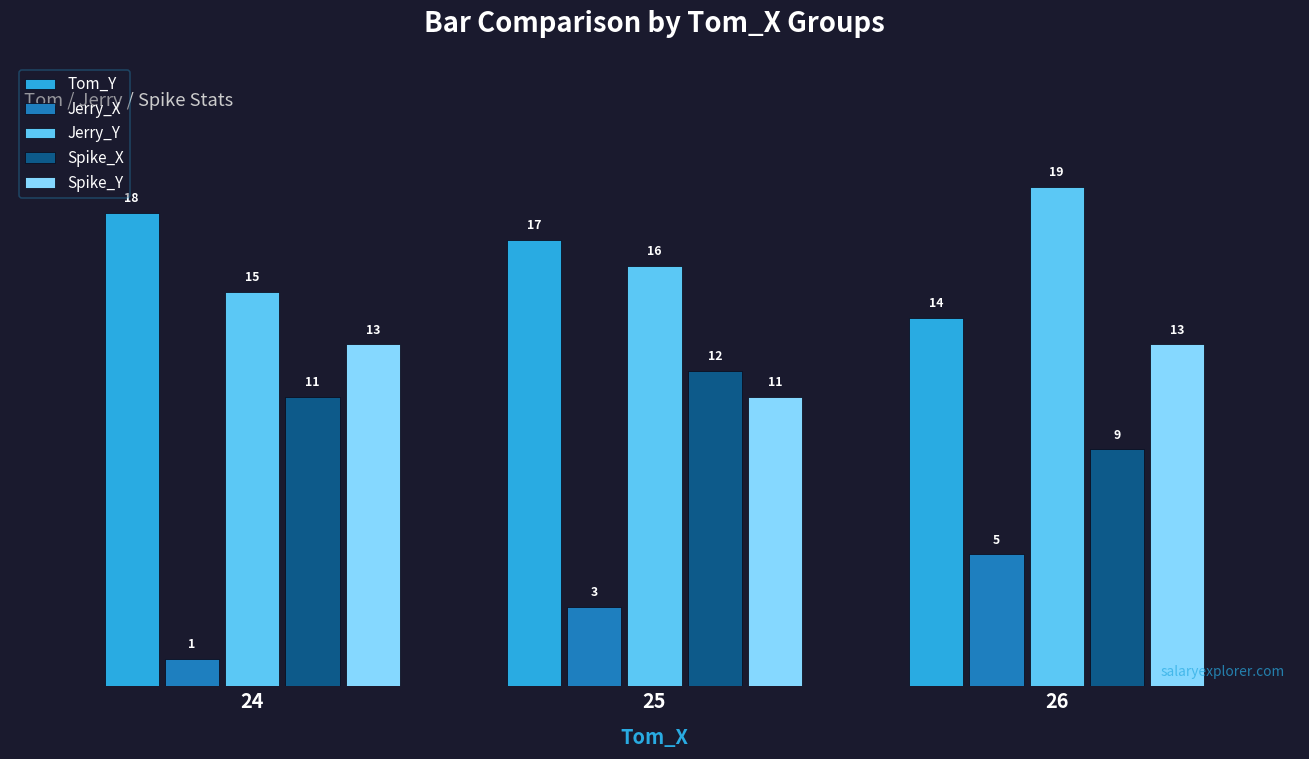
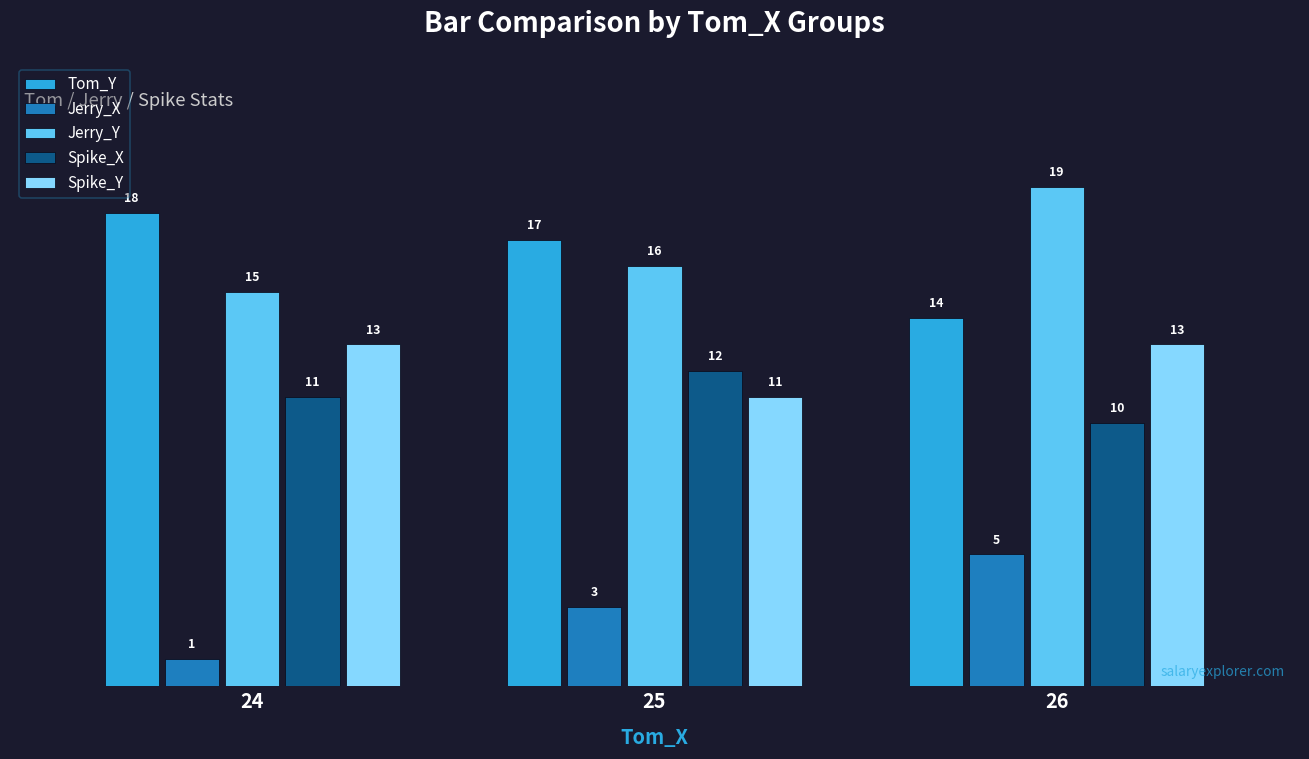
  {
    "Spike_X": {
      "24": 11,
      "25": 12,
-     "26": 9
+     "26": 10
    }
  }
